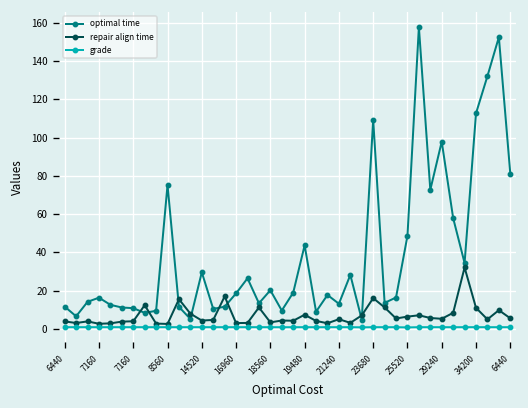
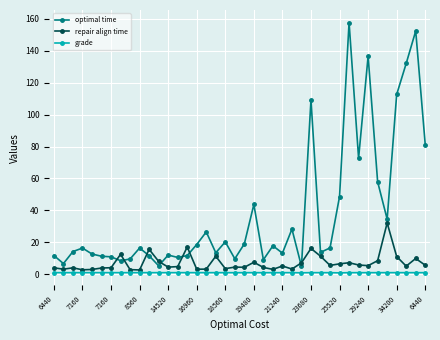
  {
    "optimal time": {
-     "8560": 75,
-     "14520": 30,
+     "8560": 16,
+     "14520": 12,
      "16960": 19,
      "18560": 20,
      "19480": 44,
      "21240": 13,
      "23680": 109,
      "25520": 49,
-     "29240": 98,
+     "29240": 137,
      "34200": 113
    },
    "repair align time": {
      "8560": 3,
      "14520": 4,
      "16960": 3,
      "18560": 4,
      "19480": 7,
      "21240": 5,
      "23680": 16,
      "25520": 7,
      "29240": 5,
      "34200": 11
    },
    "grade": {
      "8560": 1,
      "14520": 1,
      "16960": 1,
      "18560": 1,
      "19480": 1,
      "21240": 1,
      "23680": 1,
      "25520": 1,
      "29240": 1,
      "34200": 1
    }
  }
